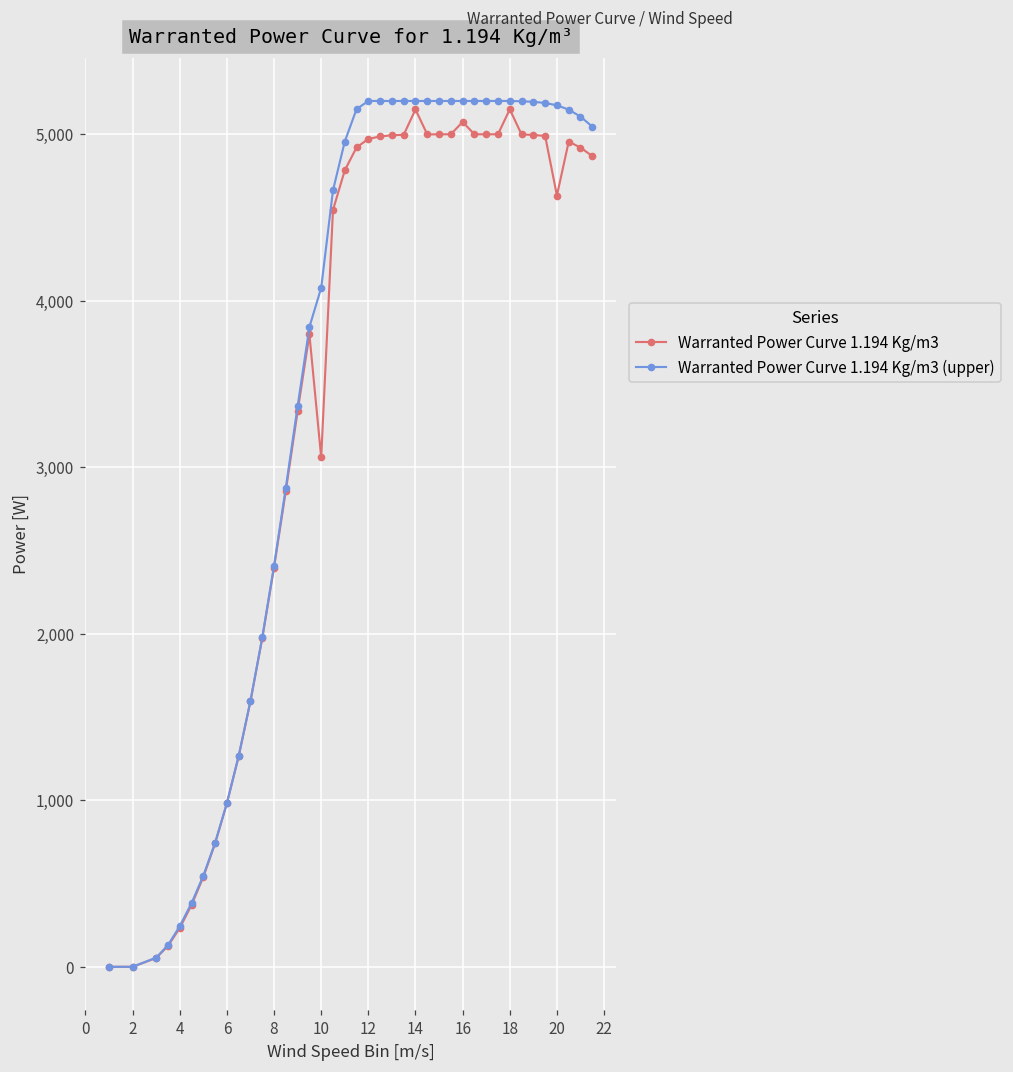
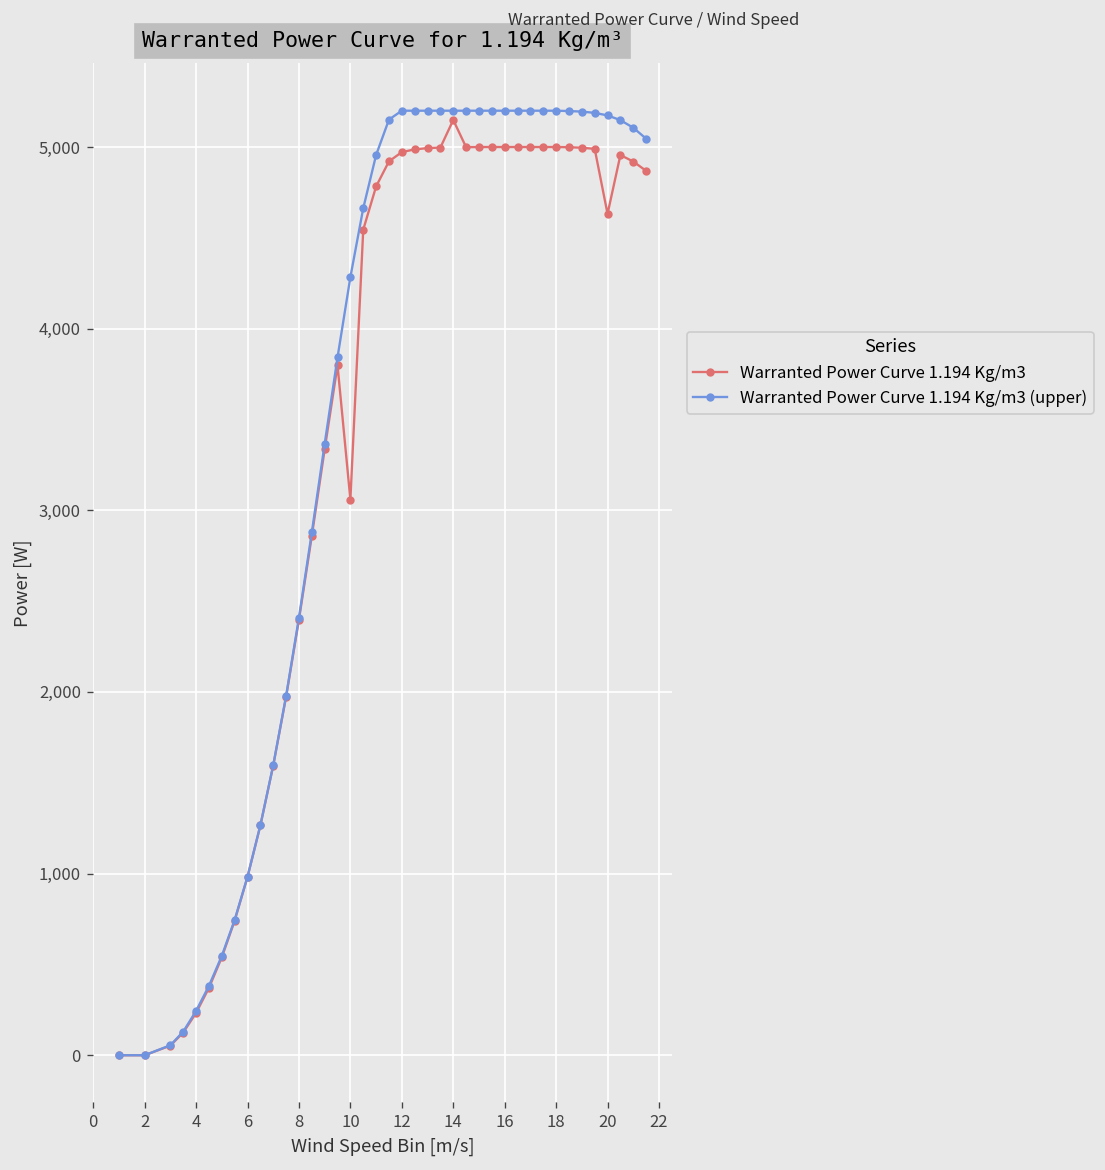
  {
    "Warranted Power Curve 1.194 Kg/m3": {
      "10": "3,060",
      "12": "4,970",
      "14": "5,150",
-     "16": "5,070",
-     "18": "5,150",
+     "16": "5,000",
+     "18": "5,000",
      "20": "4,630"
    },
    "Warranted Power Curve 1.194 Kg/m3 (upper)": {
-     "10": "4,080",
+     "10": "4,280",
      "12": "5,200",
      "14": "5,200",
      "16": "5,200",
      "18": "5,200",
      "20": "5,170"
    }
  }
